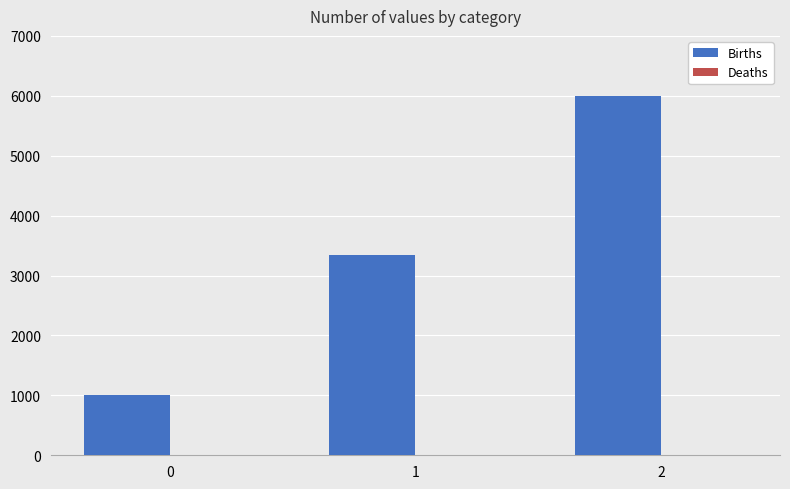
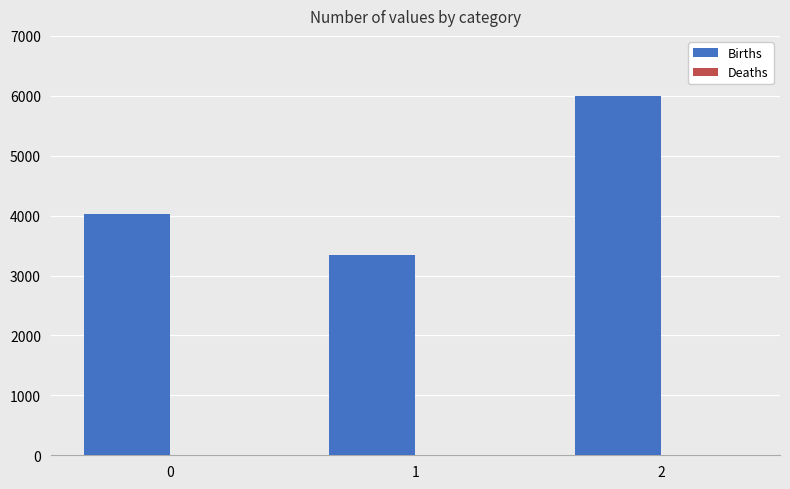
  {
    "Births": {
-     "0": 1000,
+     "0": 4000,
      "1": 3300,
      "2": 6000
    },
    "Deaths": {
      "0": 0,
      "1": 0,
      "2": 0
    }
  }
